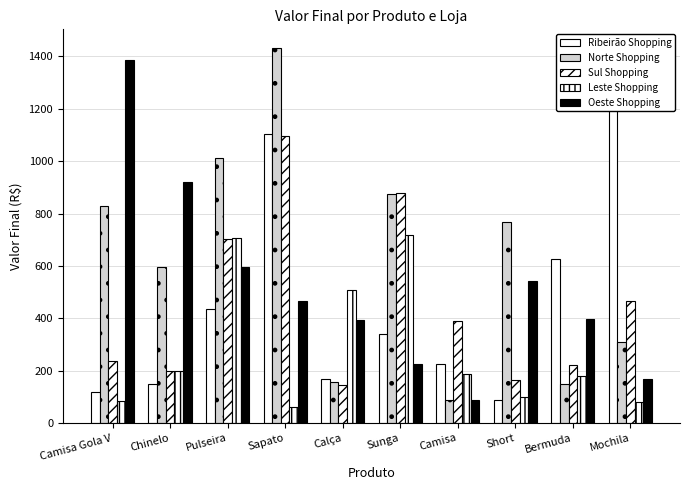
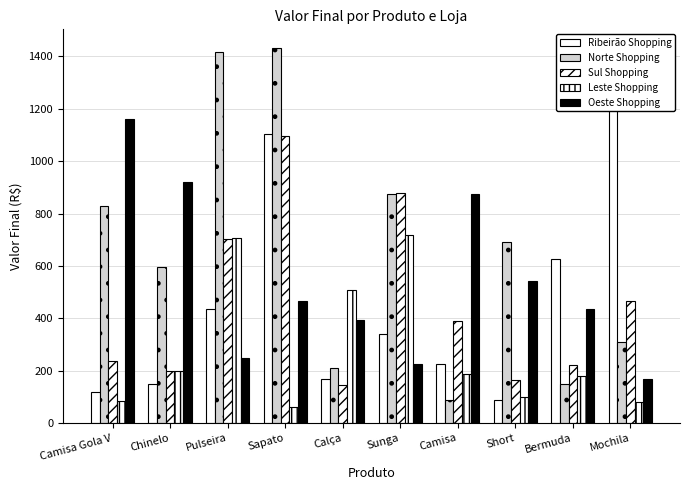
  {
    "Norte Shopping": {
      "Camisa Gola V": 830,
      "Chinelo": 600,
-     "Pulseira": 1010,
+     "Pulseira": 1420,
      "Sapato": 1430,
-     "Calça": 160,
+     "Calça": 210,
      "Sunga": 880,
      "Camisa": 90,
-     "Short": 770,
+     "Short": 690,
      "Bermuda": 150,
      "Mochila": 310
    },
    "Oeste Shopping": {
-     "Camisa Gola V": 1390,
+     "Camisa Gola V": 1160,
      "Chinelo": 920,
-     "Pulseira": 600,
+     "Pulseira": 250,
      "Sapato": 470,
      "Calça": 390,
      "Sunga": 230,
-     "Camisa": 90,
+     "Camisa": 870,
      "Short": 540,
-     "Bermuda": 400,
+     "Bermuda": 440,
      "Mochila": 170
    }
  }
